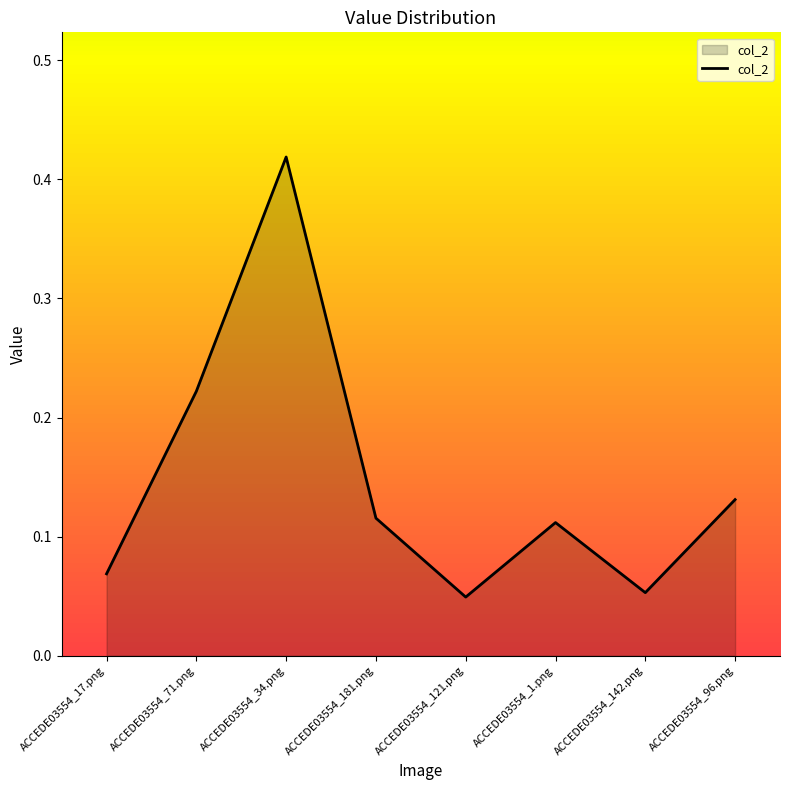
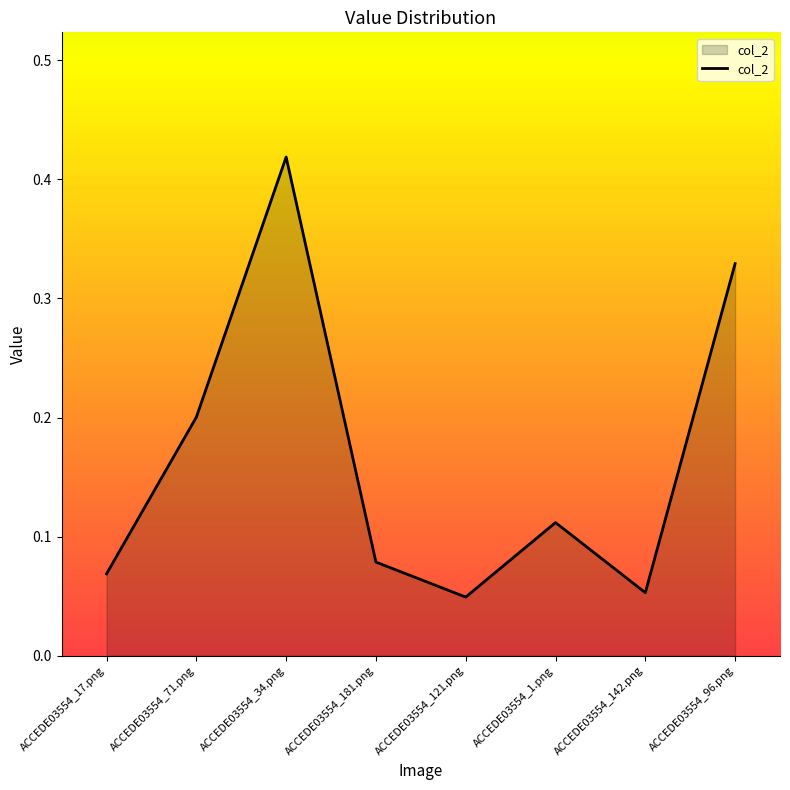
  {
    "ACCEDE03554_17.png": 0.069,
-   "ACCEDE03554_71.png": 0.222,
+   "ACCEDE03554_71.png": 0.200,
    "ACCEDE03554_34.png": 0.419,
-   "ACCEDE03554_181.png": 0.115,
+   "ACCEDE03554_181.png": 0.079,
    "ACCEDE03554_121.png": 0.049,
    "ACCEDE03554_1.png": 0.112,
    "ACCEDE03554_142.png": 0.053,
-   "ACCEDE03554_96.png": 0.131
+   "ACCEDE03554_96.png": 0.329
  }
